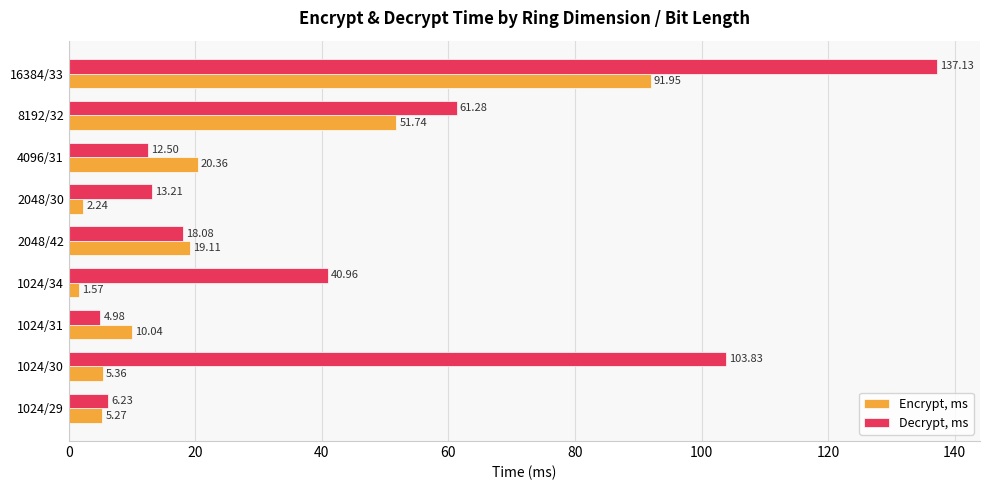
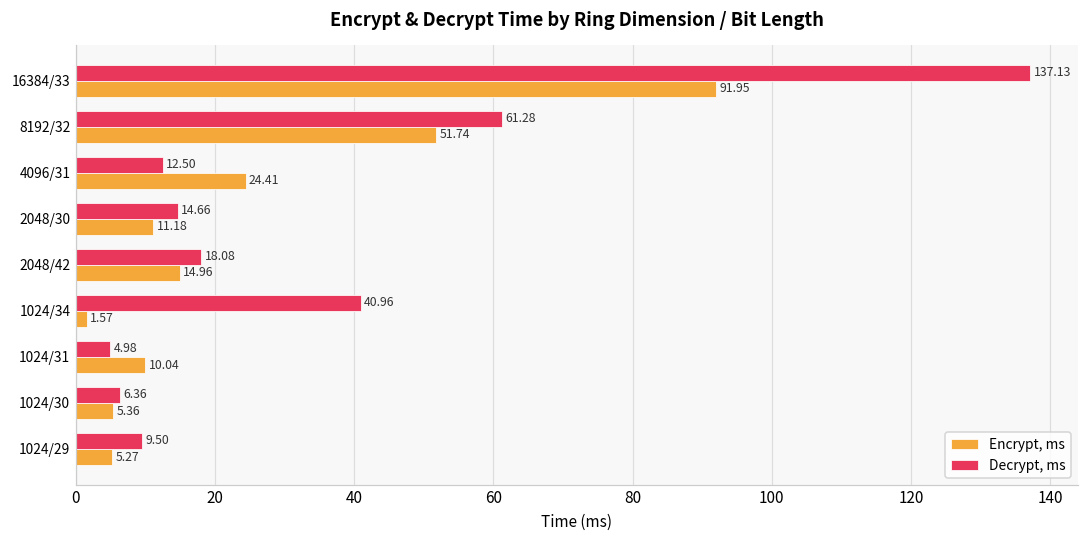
  {
    "Encrypt, ms": {
      "16384/33": 91.95,
      "8192/32": 51.74,
-     "4096/31": 20.36,
-     "2048/30": 2.24,
-     "2048/42": 19.11,
+     "4096/31": 24.41,
+     "2048/30": 11.18,
+     "2048/42": 14.96,
      "1024/34": 1.57,
      "1024/31": 10.04,
      "1024/30": 5.36,
      "1024/29": 5.27
    },
    "Decrypt, ms": {
      "16384/33": 137.13,
      "8192/32": 61.28,
      "4096/31": 12.50,
-     "2048/30": 13.21,
+     "2048/30": 14.66,
      "2048/42": 18.08,
      "1024/34": 40.96,
      "1024/31": 4.98,
-     "1024/30": 103.83,
-     "1024/29": 6.23
+     "1024/30": 6.36,
+     "1024/29": 9.50
    }
  }
